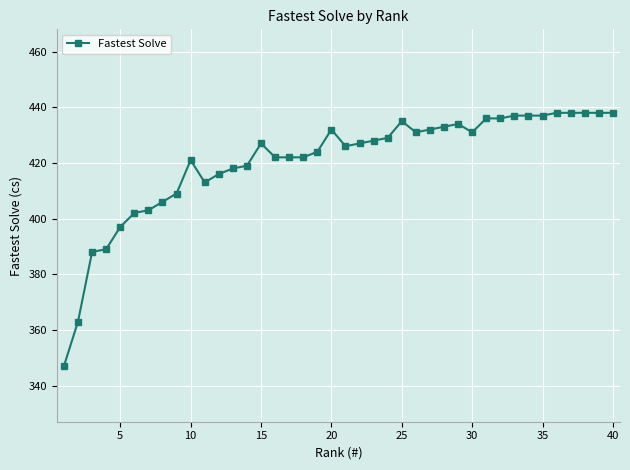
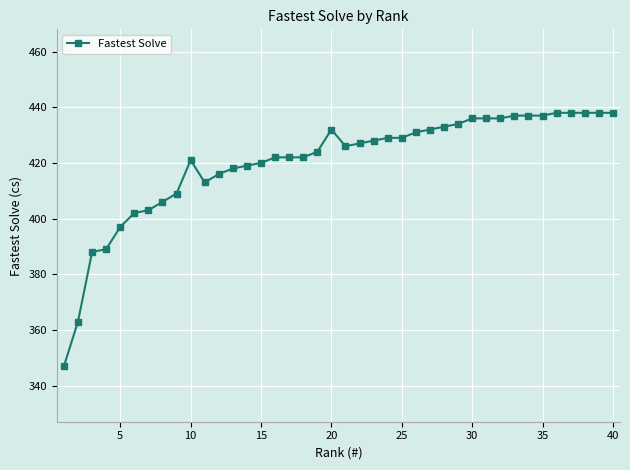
  {
    "5": 397,
    "10": 421,
-   "15": 427,
+   "15": 420,
    "20": 432,
-   "25": 435,
-   "30": 431,
+   "25": 429,
+   "30": 436,
    "35": 437,
    "40": 438
  }
